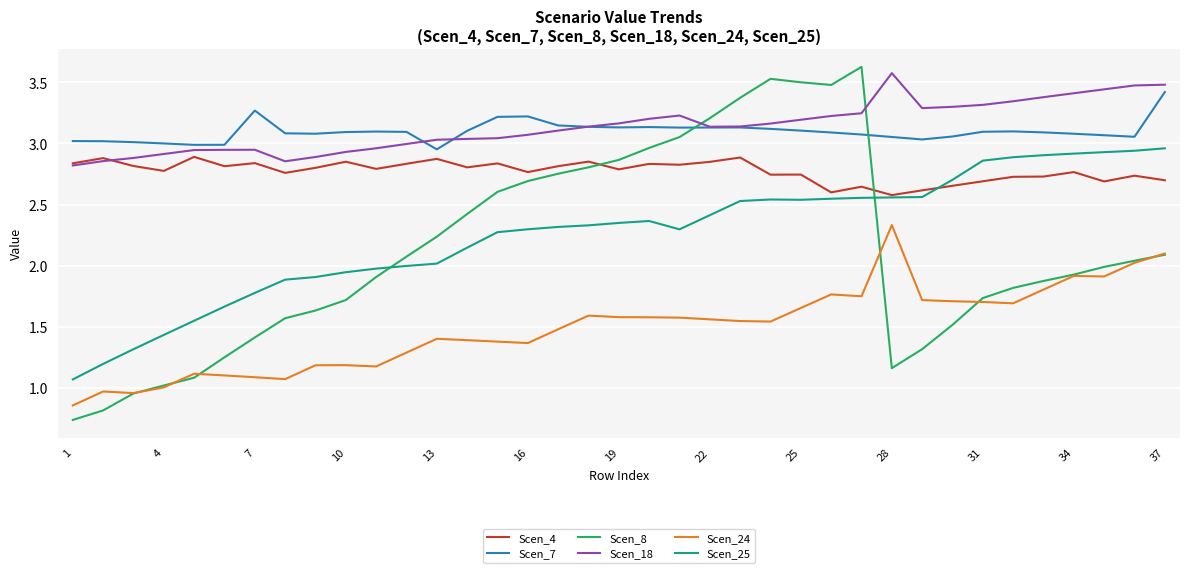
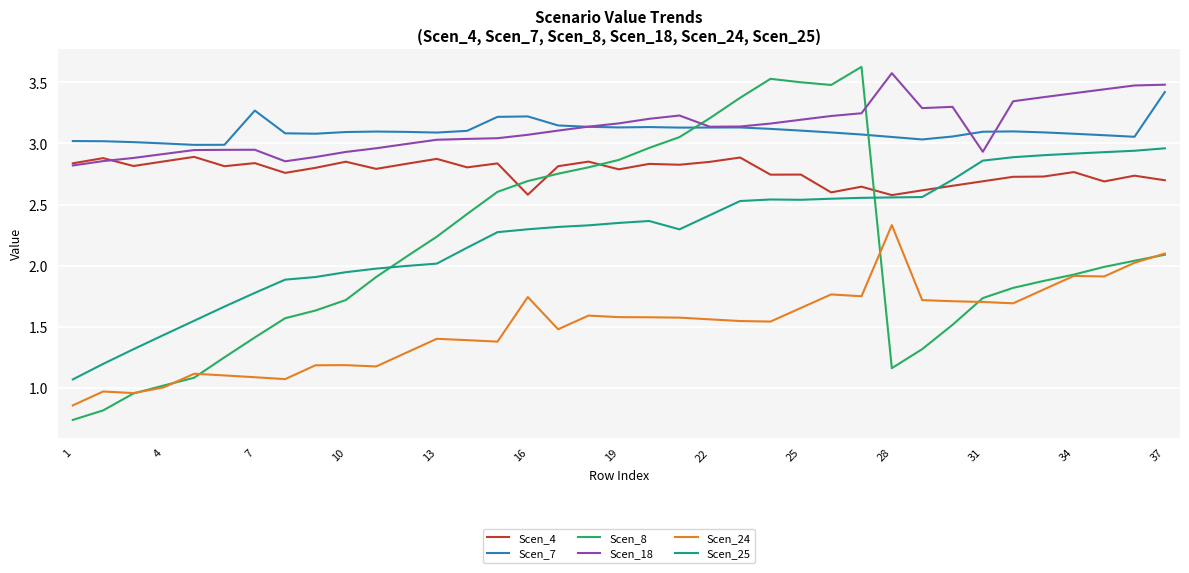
  {
    "Scen_4": {
-     "4": 2.78,
+     "4": 2.85,
      "7": 2.84,
      "10": 2.85,
      "13": 2.87,
-     "16": 2.77,
+     "16": 2.58,
      "19": 2.79,
      "22": 2.85,
      "25": 2.75,
      "31": 2.69,
      "34": 2.77,
      "37": 2.70
    },
    "Scen_7": {
      "1": 3.02,
      "4": 3.00,
      "7": 3.27,
      "10": 3.09,
-     "13": 2.95,
+     "13": 3.09,
      "16": 3.22,
      "19": 3.13,
      "25": 3.10,
      "28": 3.05,
      "31": 3.10,
      "34": 3.08,
      "37": 3.42
    },
    "Scen_18": {
      "4": 2.91,
      "7": 2.95,
      "10": 2.93,
      "13": 3.03,
      "16": 3.07,
      "19": 3.16,
      "25": 3.19,
      "28": 3.57,
-     "31": 3.32,
+     "31": 2.93,
      "34": 3.41,
      "37": 3.48
    },
    "Scen_24": {
      "1": 0.86,
      "7": 1.09,
      "10": 1.19,
      "13": 1.40,
-     "16": 1.37,
+     "16": 1.74,
      "19": 1.58,
      "22": 1.56,
      "25": 1.65,
      "28": 2.33,
      "31": 1.70
    }
  }
